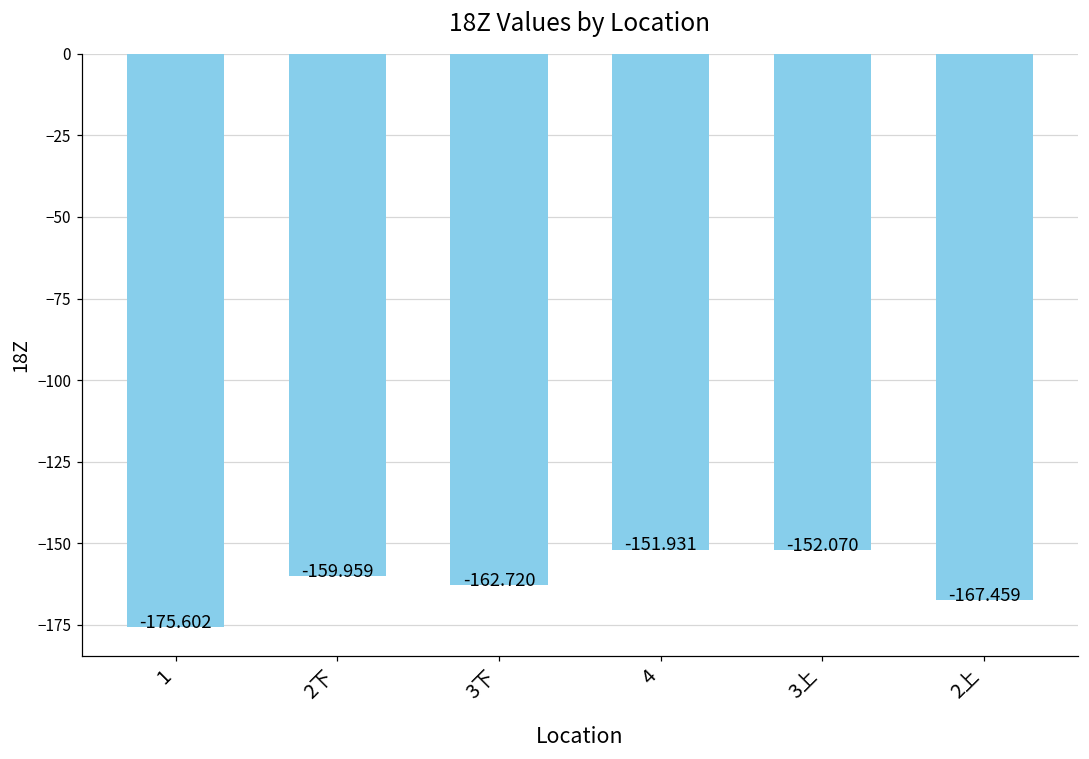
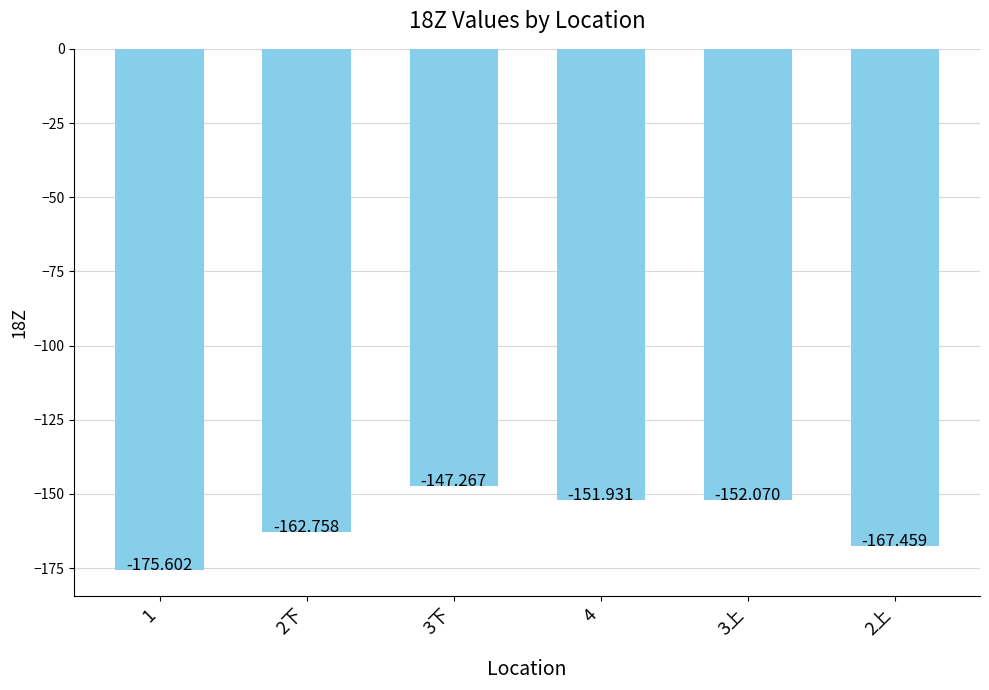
  {
    "1": -175.602,
-   "2下": -159.959,
-   "3下": -162.720,
+   "2下": -162.758,
+   "3下": -147.267,
    "4": -151.931,
    "3上": -152.070,
    "2上": -167.459
  }
